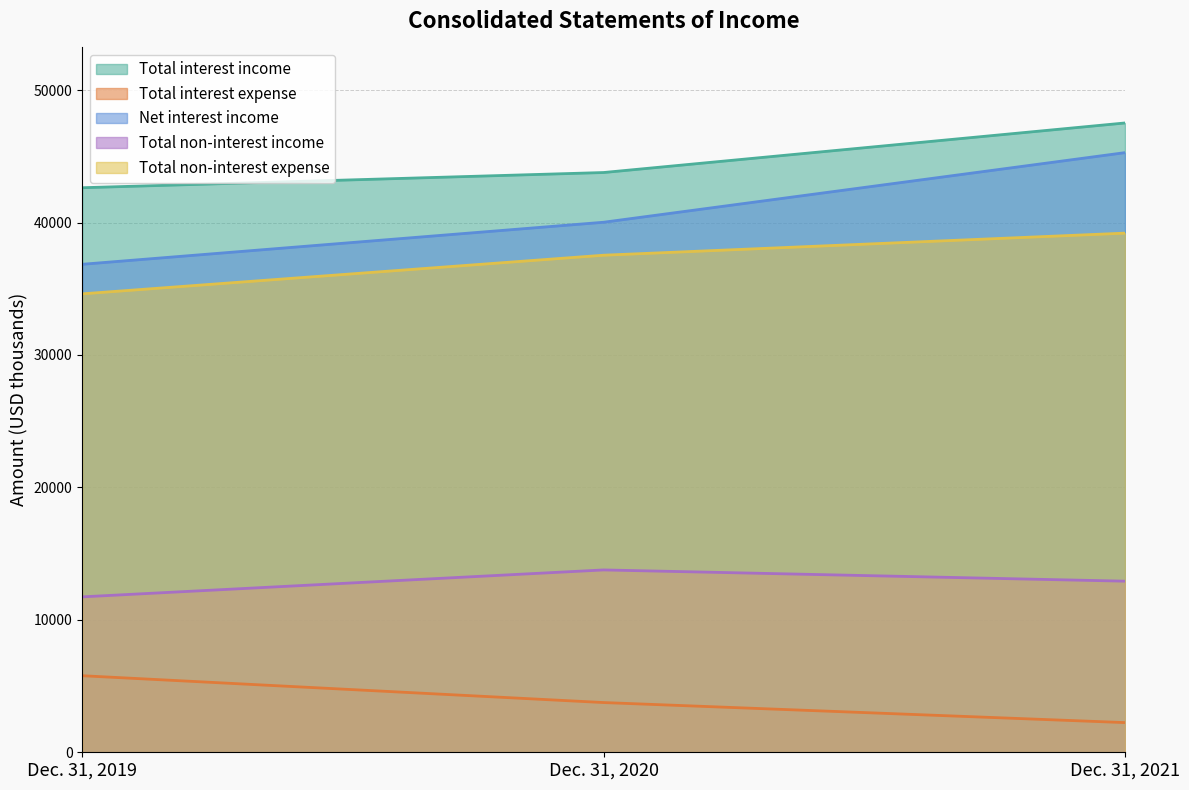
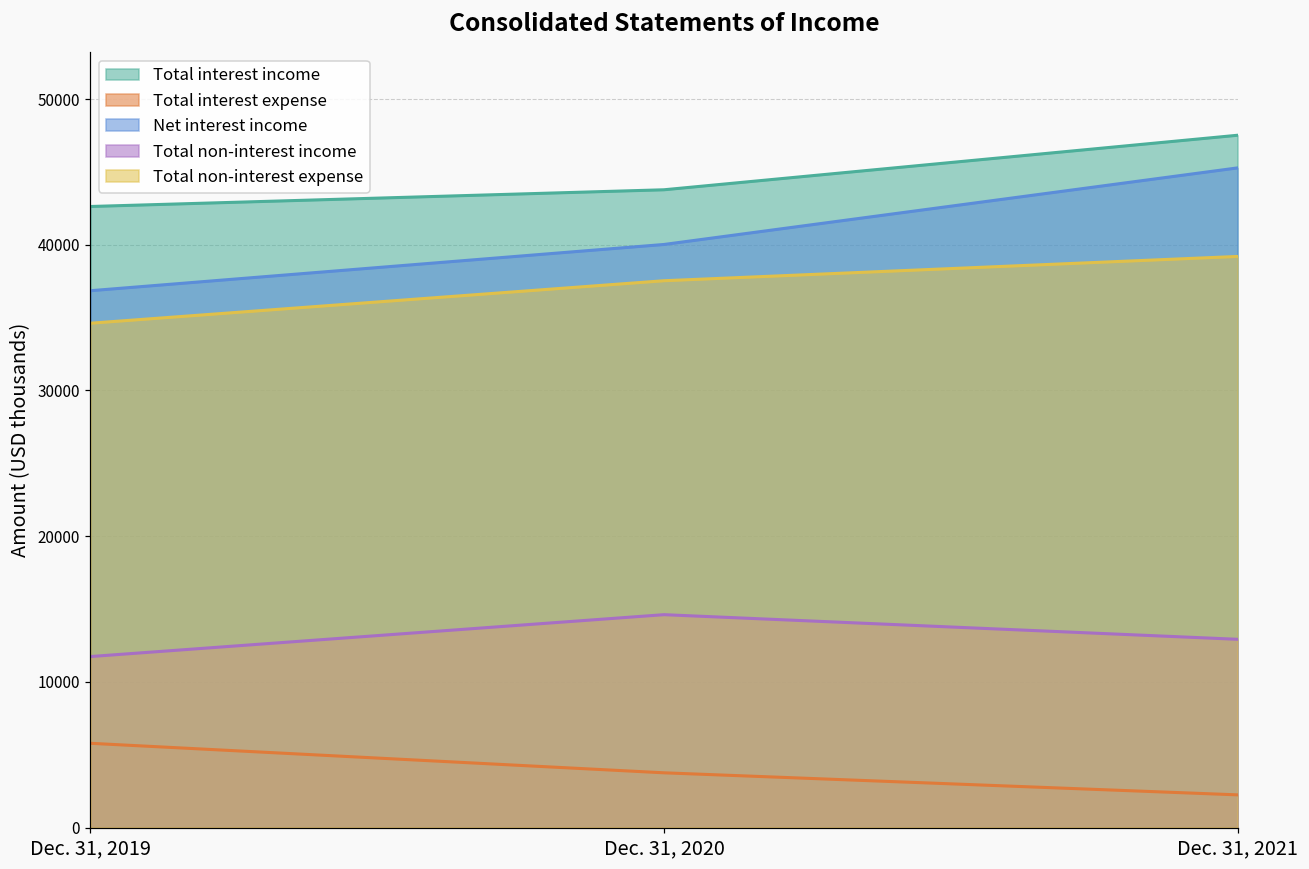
  {
    "Total non-interest income": {
      "Dec. 31, 2019": 11700,
-     "Dec. 31, 2020": 13800,
+     "Dec. 31, 2020": 14600,
      "Dec. 31, 2021": 12900
    }
  }
